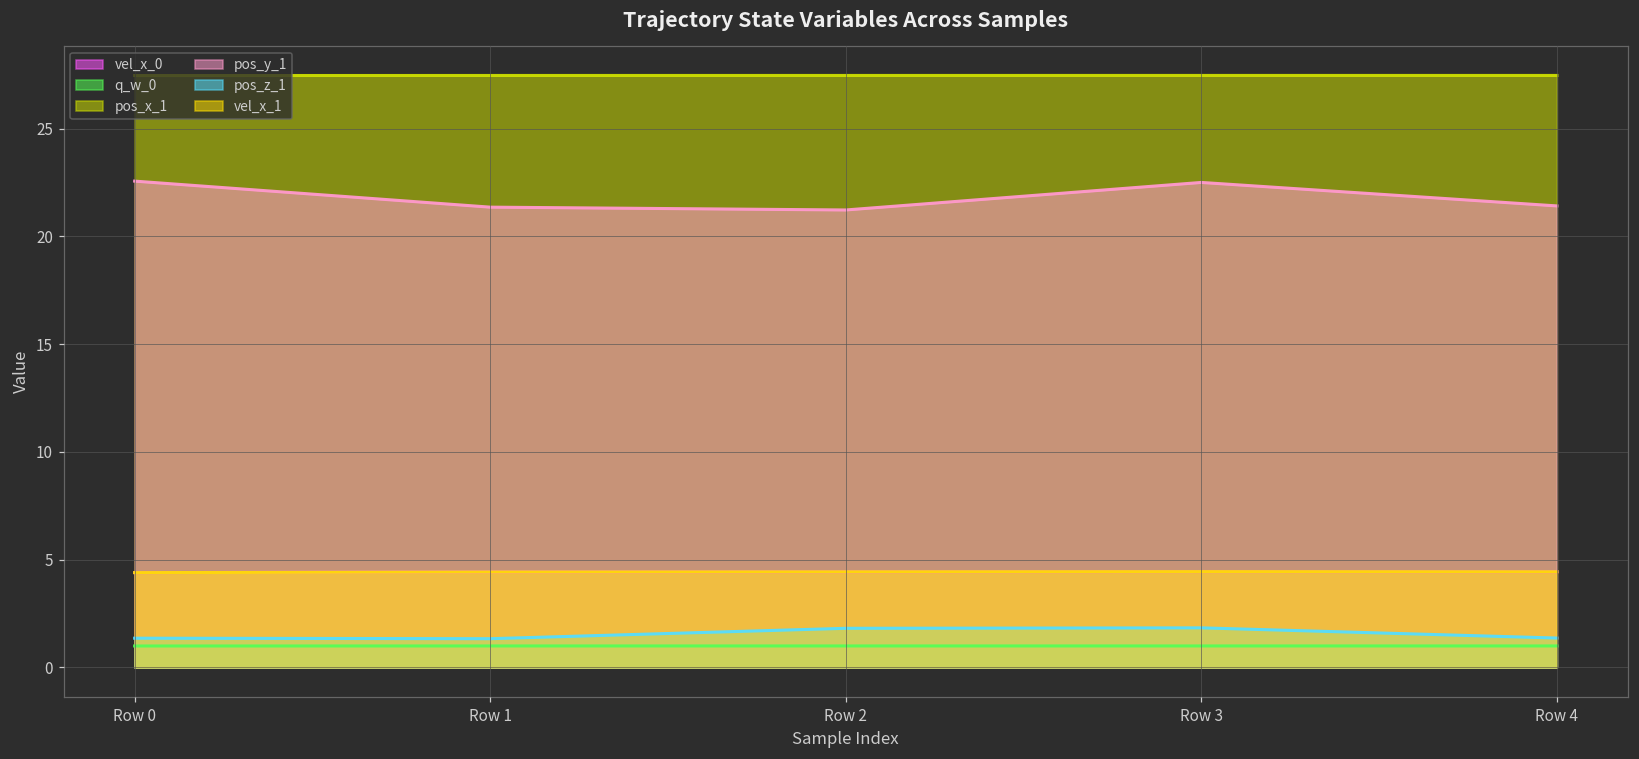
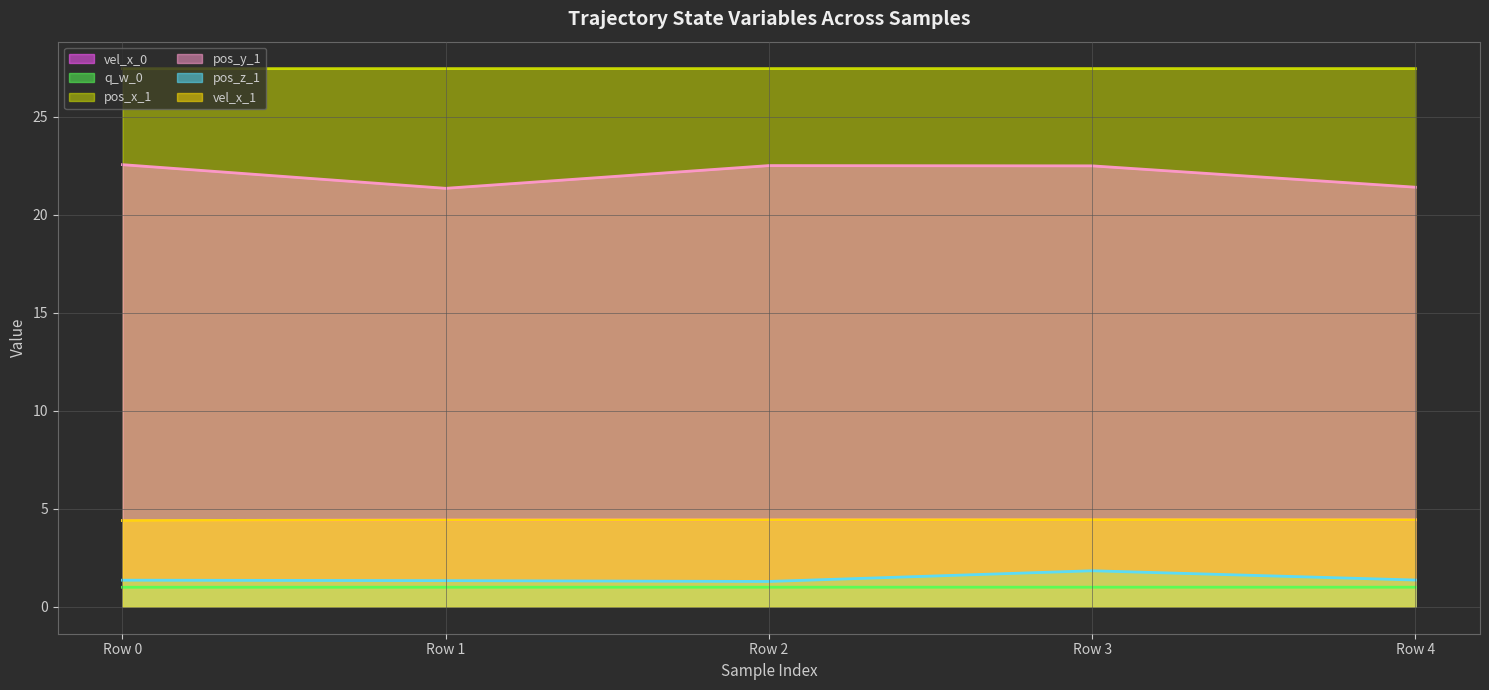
  {
    "q_w_0": {
      "Row 0": 1.0,
      "Row 1": 1.0,
      "Row 2": 1.0,
      "Row 3": 1.0,
      "Row 4": 1.0
    },
    "pos_y_1": {
      "Row 0": 22.6,
      "Row 1": 21.4,
-     "Row 2": 21.2,
+     "Row 2": 22.5,
      "Row 3": 22.5,
      "Row 4": 21.4
    },
    "pos_z_1": {
      "Row 0": 1.4,
      "Row 1": 1.3,
-     "Row 2": 1.8,
+     "Row 2": 1.3,
      "Row 3": 1.8,
      "Row 4": 1.4
    }
  }
